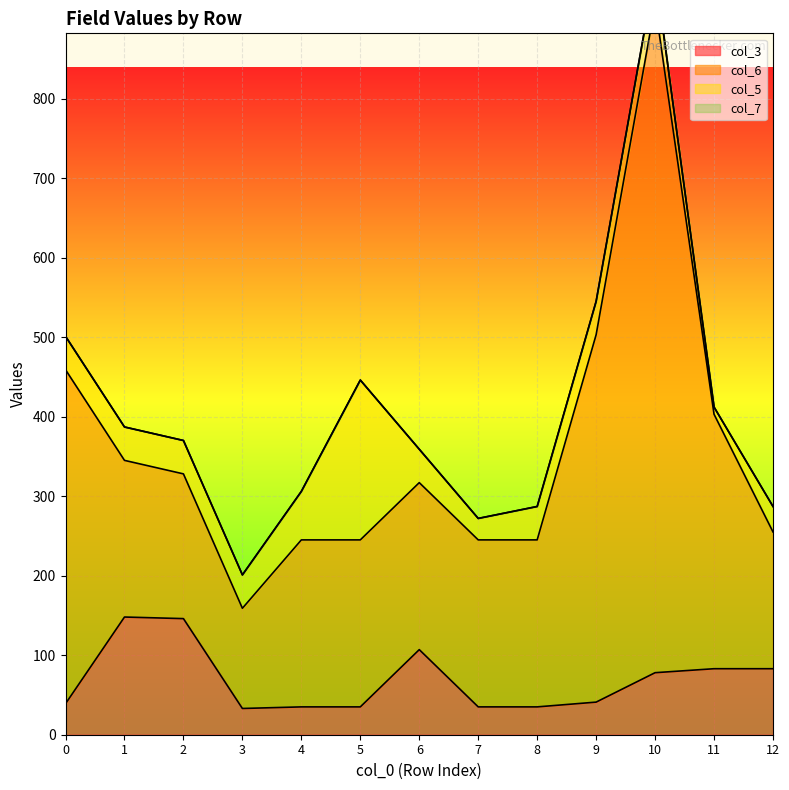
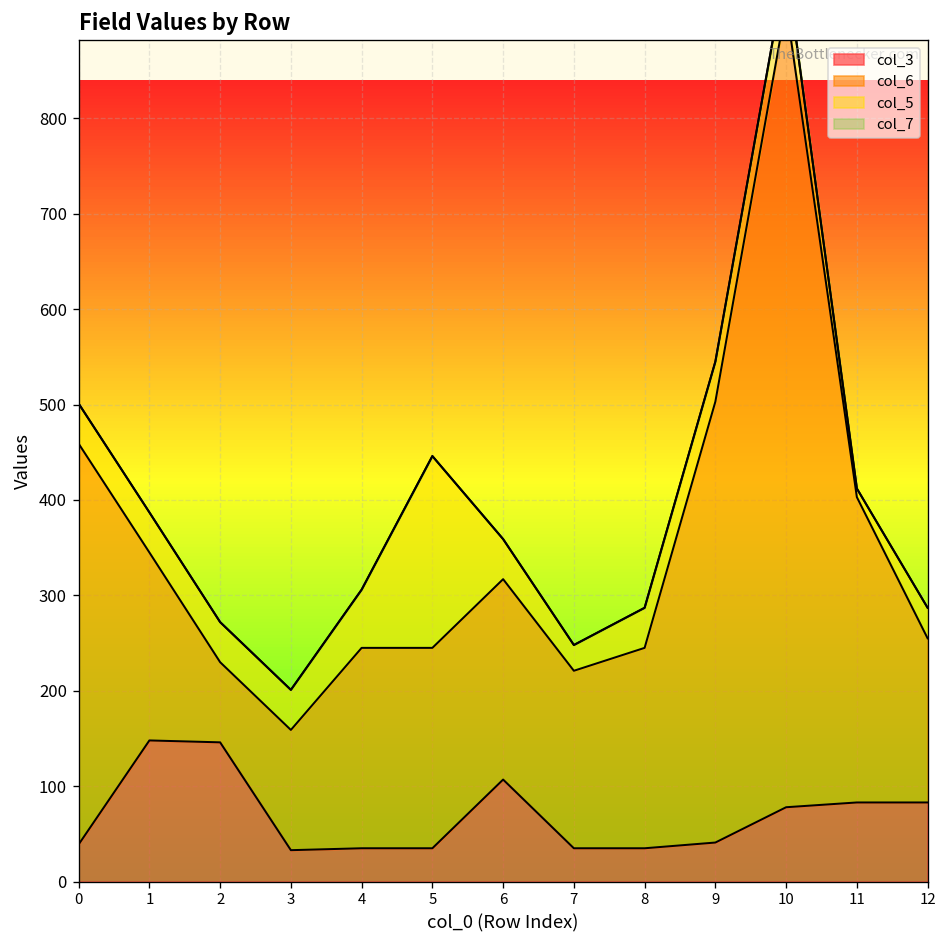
  {
    "col_3": {
      "0": 40,
      "1": 150,
      "2": 150,
      "3": 30,
      "4": 40,
      "5": 40,
      "6": 110,
      "7": 40,
      "8": 40,
      "9": 40,
      "10": 80,
      "11": 80,
      "12": 80
    },
    "col_6": {
      "0": 420,
      "1": 200,
-     "2": 180,
+     "2": 80,
      "3": 130,
      "4": 210,
      "5": 210,
      "6": 210,
-     "7": 210,
+     "7": 190,
      "8": 210,
      "9": 460,
      "11": 320,
      "12": 170
    }
  }
